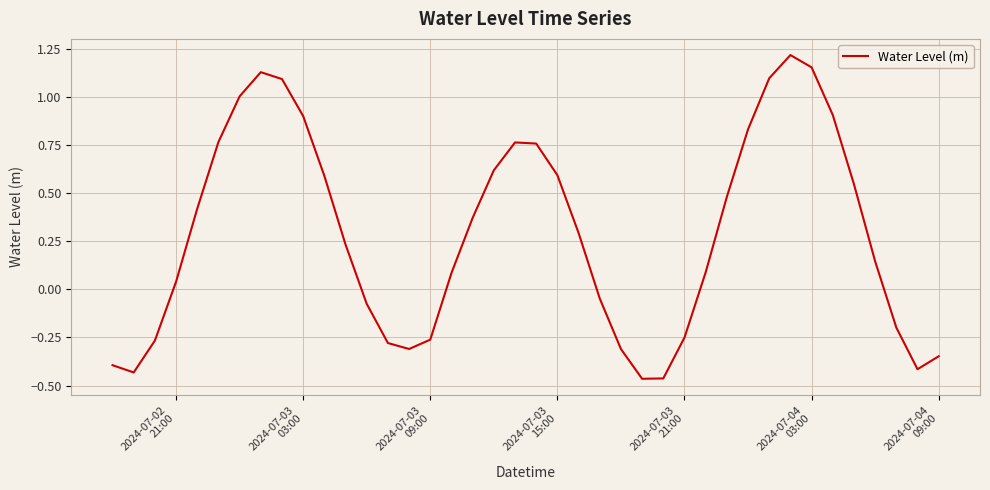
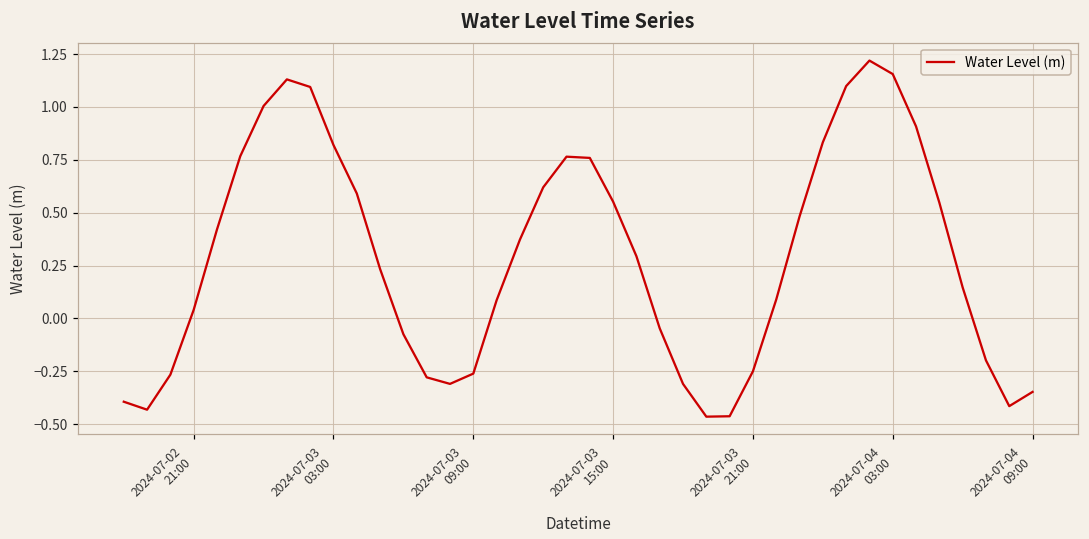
  {
    "2024-07-02 21:00": 0.04,
-   "2024-07-03 03:00": 0.90,
+   "2024-07-03 03:00": 0.82,
    "2024-07-03 09:00": -0.26,
-   "2024-07-03 15:00": 0.59,
+   "2024-07-03 15:00": 0.55,
    "2024-07-03 21:00": -0.25,
    "2024-07-04 03:00": 1.16,
    "2024-07-04 09:00": -0.35
  }
